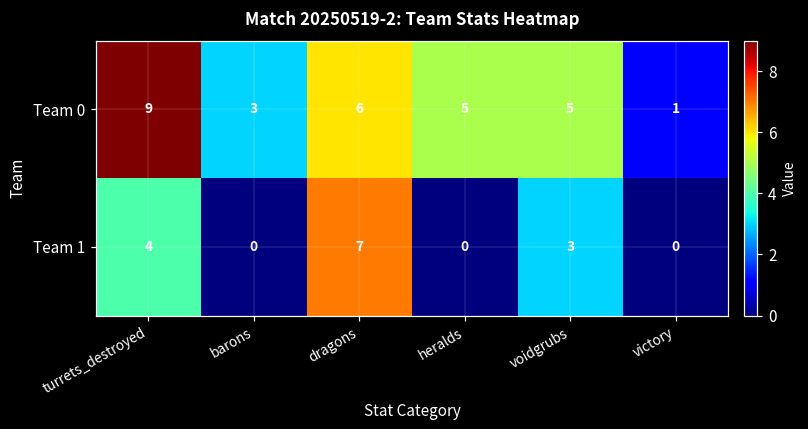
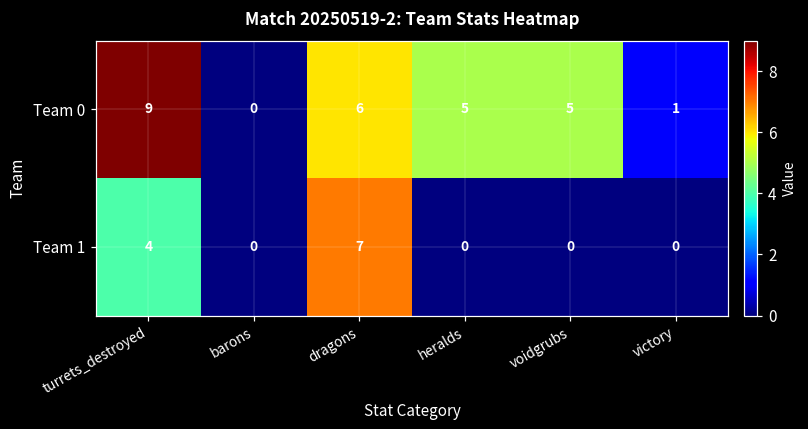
  {
    "Team 0": {
      "turrets_destroyed": 9,
-     "barons": 3,
+     "barons": 0,
      "dragons": 6,
      "heralds": 5,
      "voidgrubs": 5,
      "victory": 1
    },
    "Team 1": {
      "turrets_destroyed": 4,
      "barons": 0,
      "dragons": 7,
      "heralds": 0,
-     "voidgrubs": 3,
+     "voidgrubs": 0,
      "victory": 0
    }
  }
